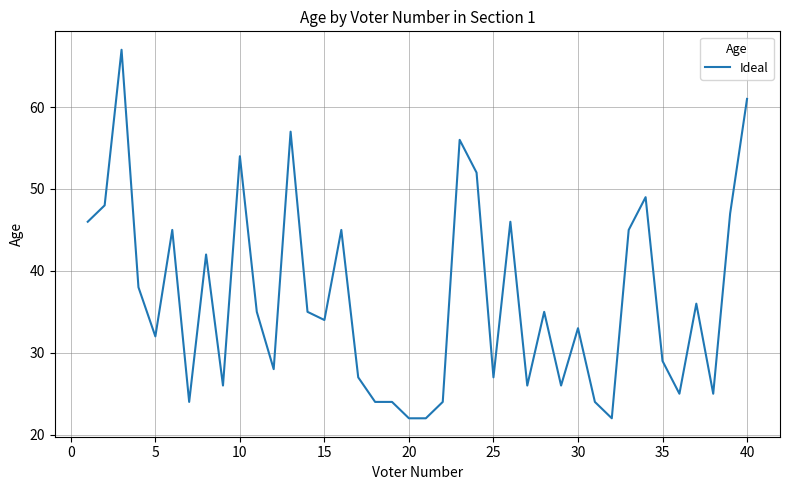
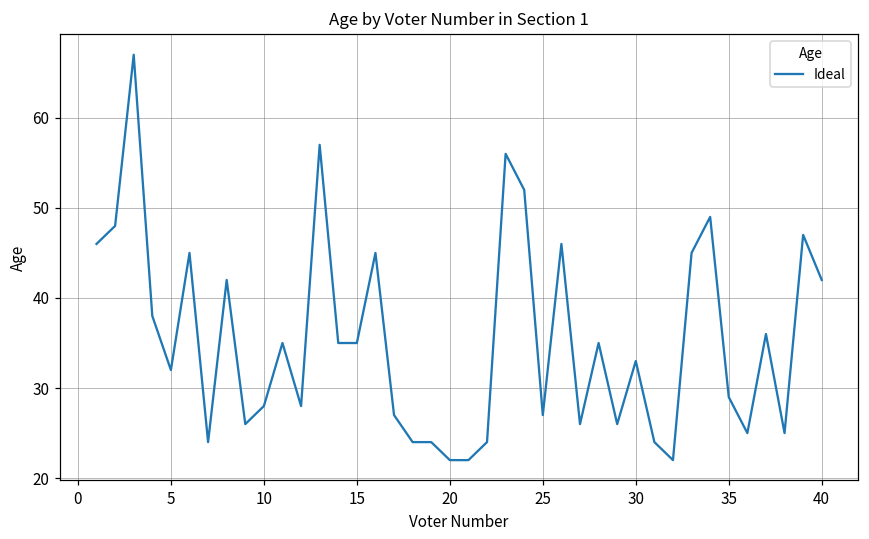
  {
    "5": 32,
-   "10": 54,
-   "15": 34,
+   "10": 28,
+   "15": 35,
    "20": 22,
    "25": 27,
    "30": 33,
    "35": 29,
-   "40": 61
+   "40": 42
  }
